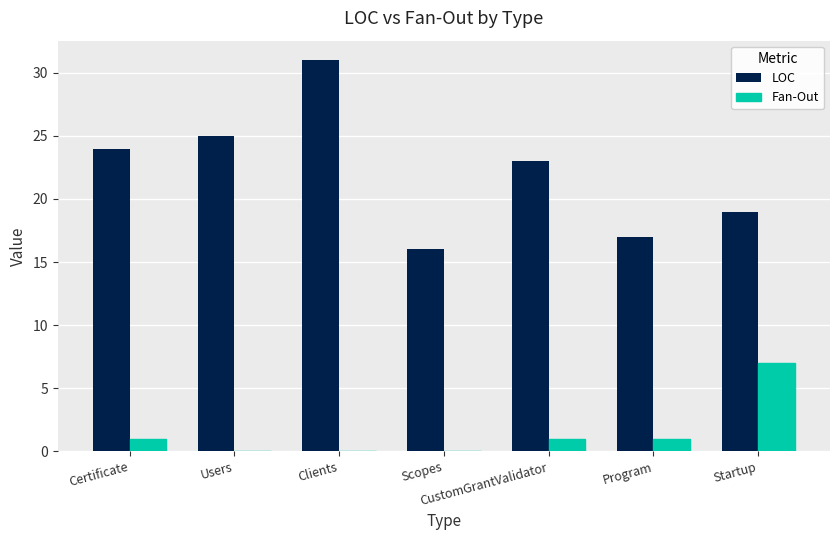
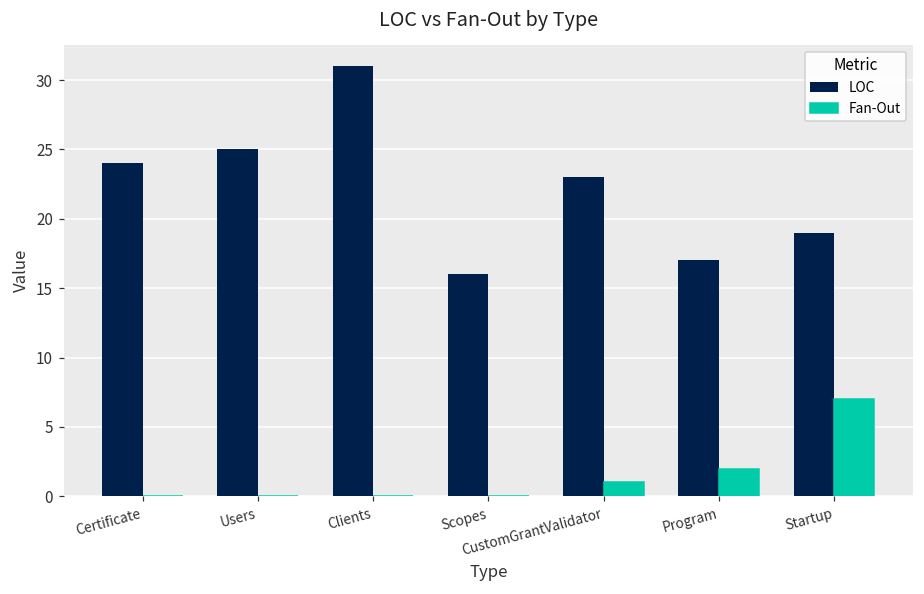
  {
    "LOC": {
      "Certificate": 24,
      "Users": 25,
      "Clients": 31,
      "Scopes": 16,
      "CustomGrantValidator": 23,
      "Program": 17,
      "Startup": 19
    },
    "Fan-Out": {
-     "Certificate": 1,
+     "Certificate": 0,
      "Users": 0,
      "Clients": 0,
      "Scopes": 0,
      "CustomGrantValidator": 1,
-     "Program": 1,
+     "Program": 2,
      "Startup": 7
    }
  }
